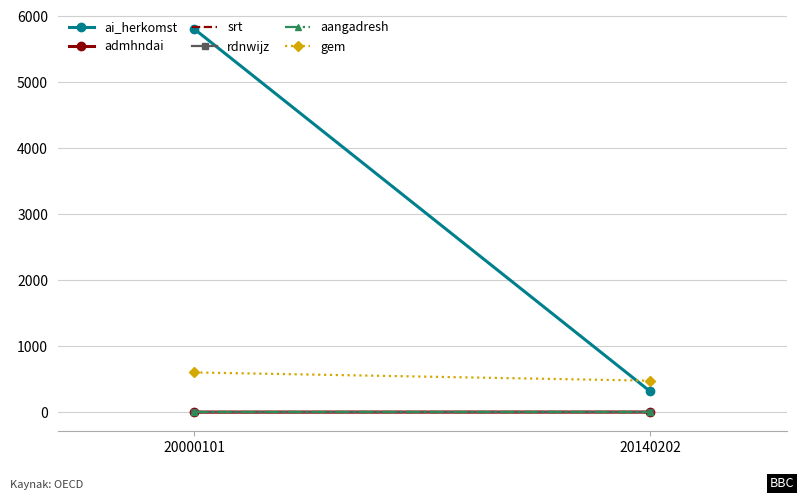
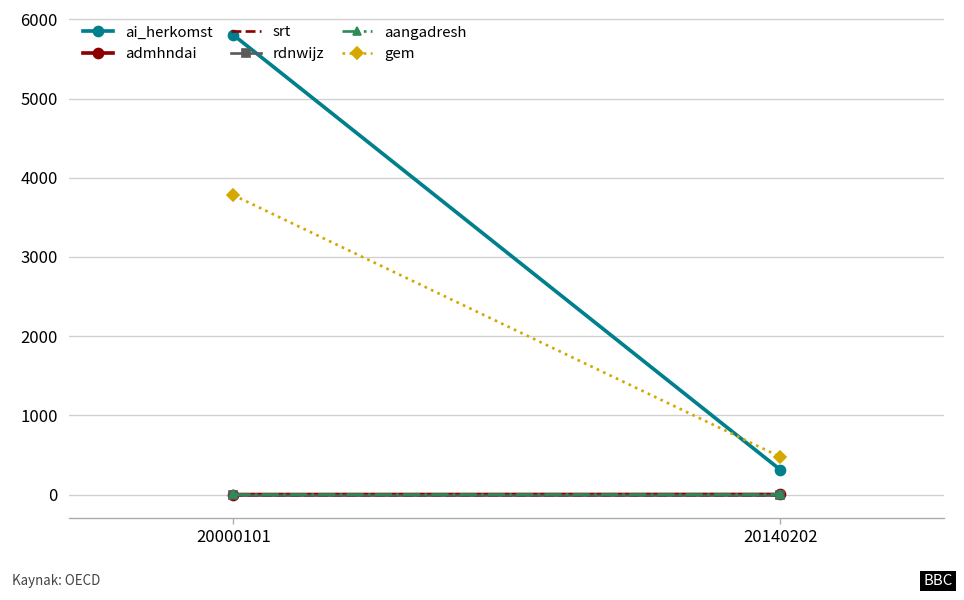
  {
    "ai_herkomst": {
      "20000101": 5800,
      "20140202": 300
    },
    "aangadresh": {
      "20000101": 0,
      "20140202": 0
    },
    "gem": {
-     "20000101": 600,
+     "20000101": 3800,
      "20140202": 500
    }
  }
